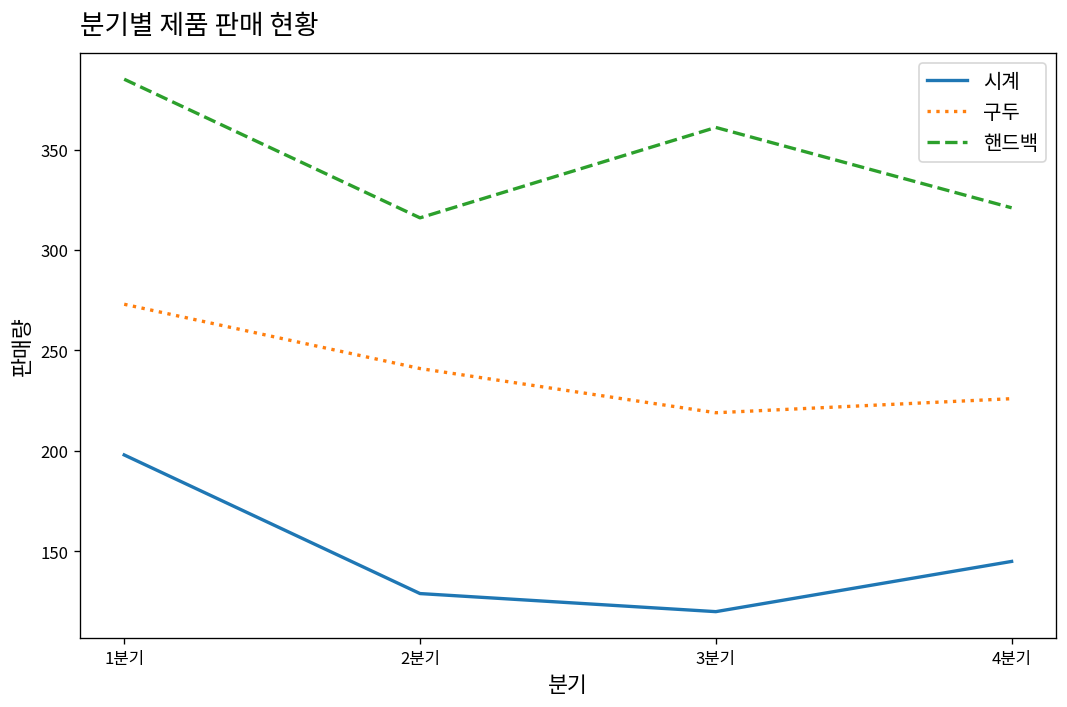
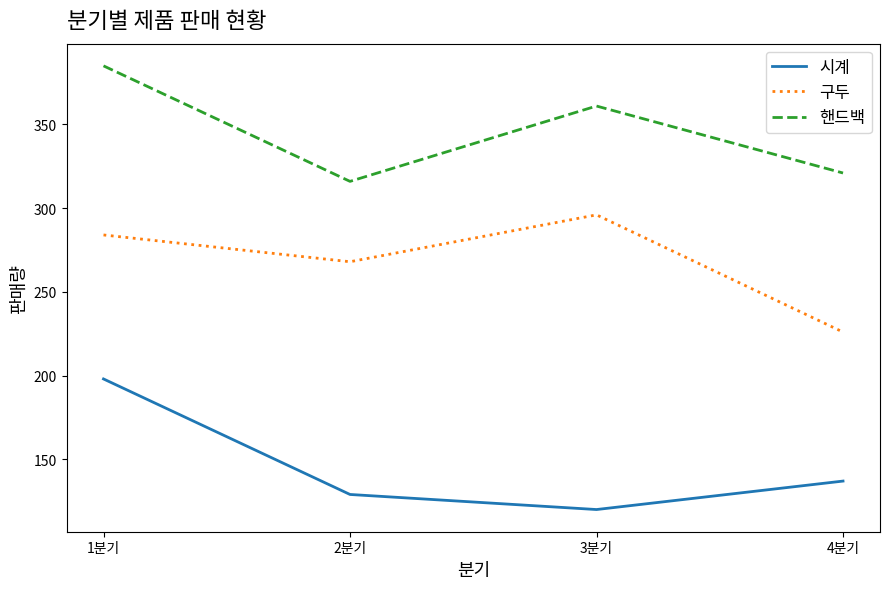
  {
    "시계": {
      "1분기": 198,
      "2분기": 129,
      "3분기": 120,
-     "4분기": 145
+     "4분기": 137
    },
    "구두": {
-     "1분기": 273,
-     "2분기": 241,
-     "3분기": 219,
+     "1분기": 284,
+     "2분기": 268,
+     "3분기": 296,
      "4분기": 226
    },
    "핸드백": {
      "1분기": 385,
      "2분기": 316,
      "3분기": 361,
      "4분기": 321
    }
  }
